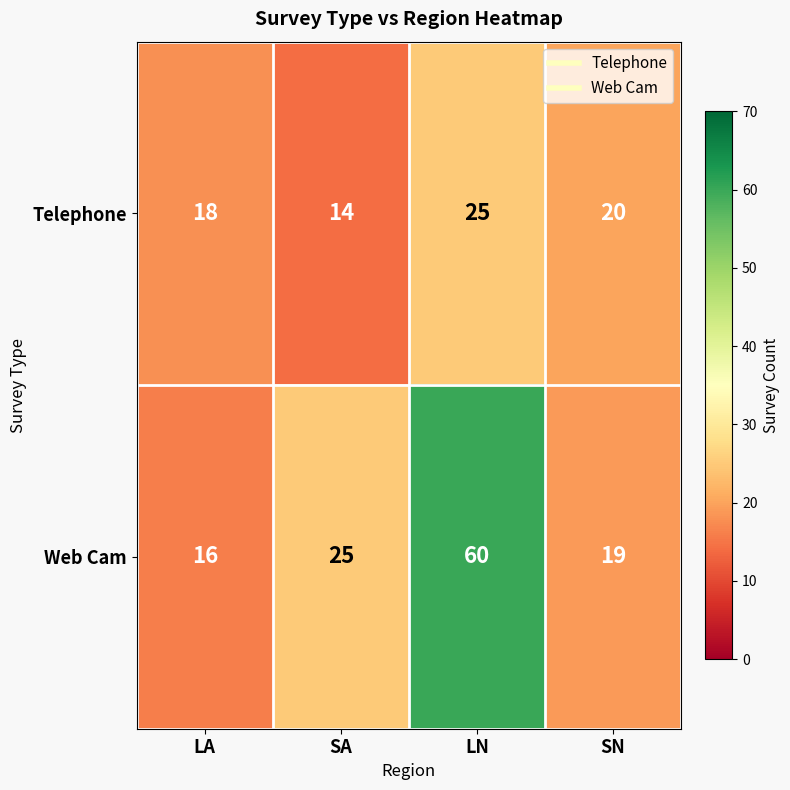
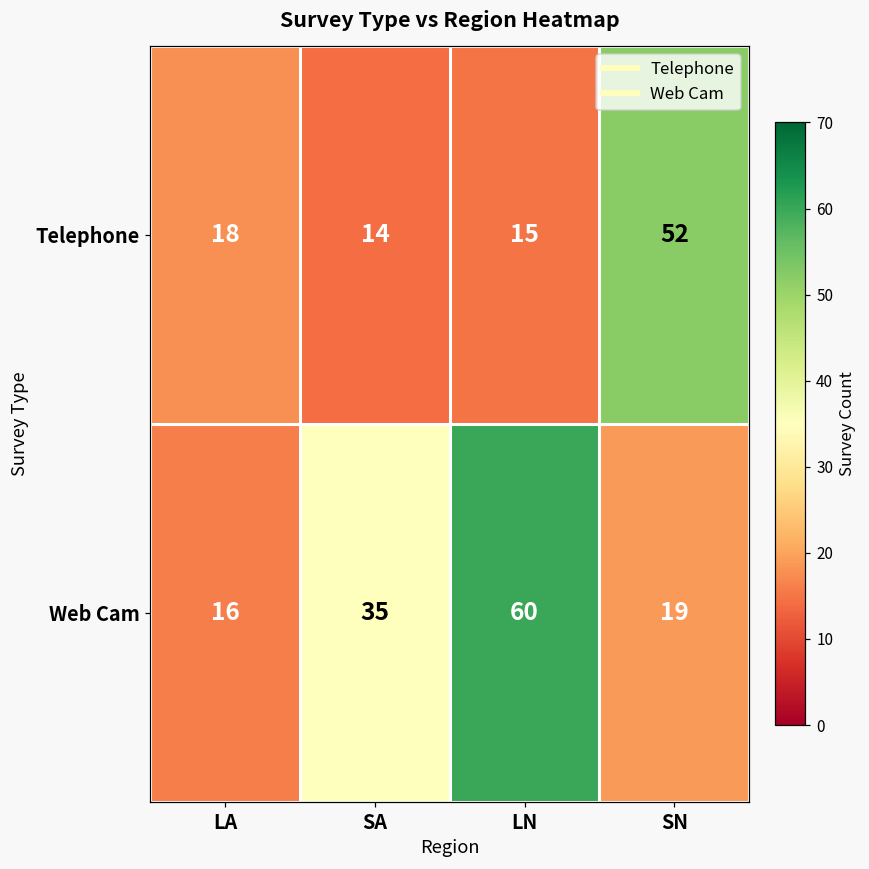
  {
    "Telephone": {
      "LA": 18,
      "SA": 14,
-     "LN": 25,
-     "SN": 20
+     "LN": 15,
+     "SN": 52
    },
    "Web Cam": {
      "LA": 16,
-     "SA": 25,
+     "SA": 35,
      "LN": 60,
      "SN": 19
    }
  }
